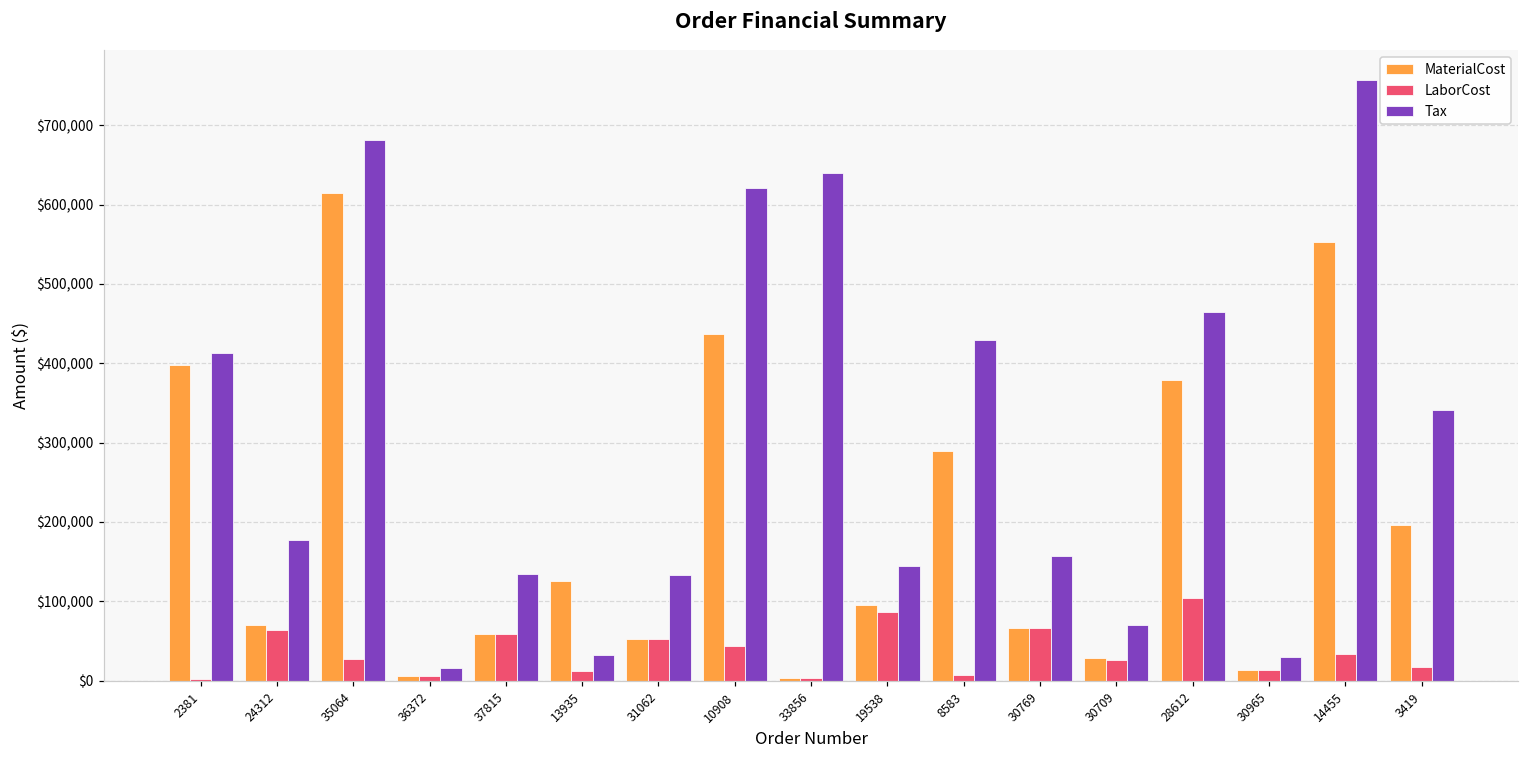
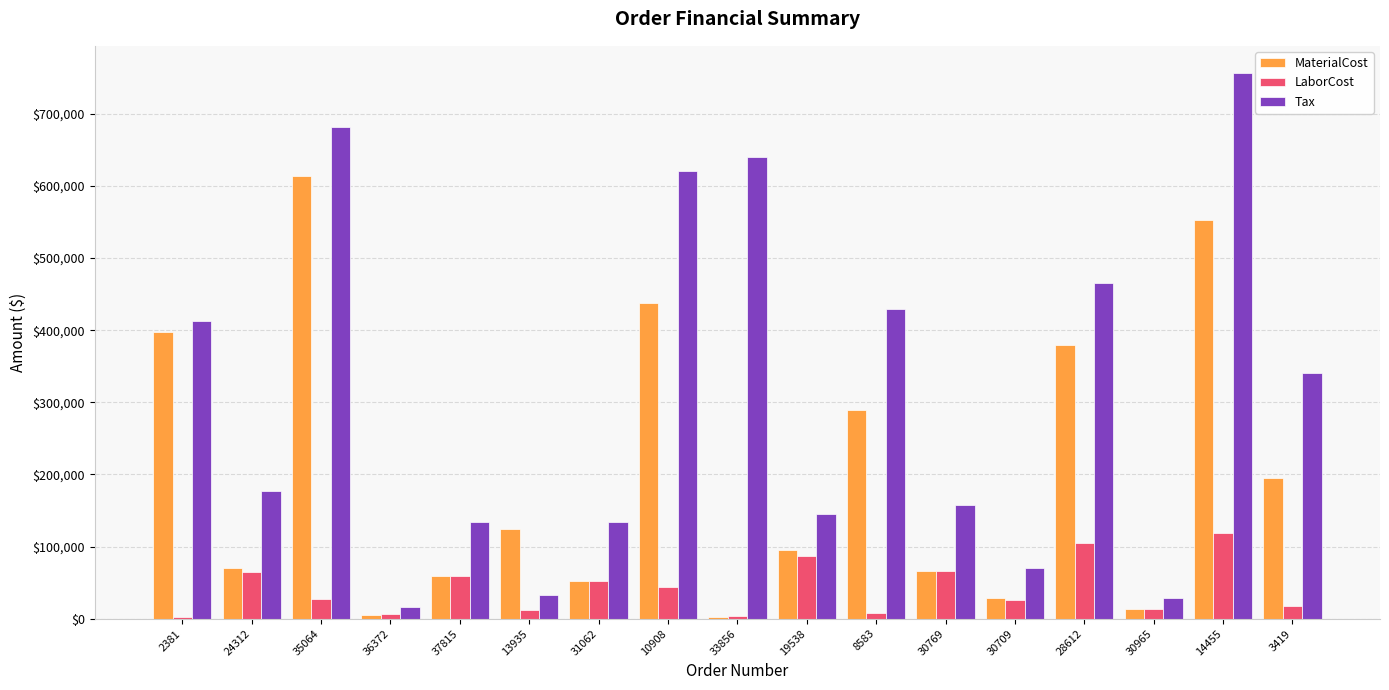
  {
    "MaterialCost": {
      "2381": "$400,000",
      "24312": "$70,000",
      "35064": "$610,000",
      "36372": "$10,000",
      "37815": "$60,000",
      "13935": "$130,000",
      "31062": "$50,000",
      "10908": "$440,000",
      "19538": "$90,000",
      "8583": "$290,000",
      "30769": "$70,000",
      "30709": "$30,000",
      "28612": "$380,000",
      "30965": "$10,000",
      "14455": "$550,000",
      "3419": "$200,000"
    },
    "LaborCost": {
      "24312": "$60,000",
      "35064": "$30,000",
      "36372": "$10,000",
      "37815": "$60,000",
      "13935": "$10,000",
      "31062": "$50,000",
      "10908": "$40,000",
      "19538": "$90,000",
      "8583": "$10,000",
      "30769": "$70,000",
      "30709": "$30,000",
      "28612": "$100,000",
      "30965": "$10,000",
-     "14455": "$30,000",
+     "14455": "$120,000",
      "3419": "$20,000"
    },
    "Tax": {
      "2381": "$410,000",
      "24312": "$180,000",
      "35064": "$680,000",
      "36372": "$20,000",
      "37815": "$130,000",
      "13935": "$30,000",
      "31062": "$130,000",
      "10908": "$620,000",
      "33856": "$640,000",
      "19538": "$150,000",
      "8583": "$430,000",
      "30769": "$160,000",
      "30709": "$70,000",
      "28612": "$460,000",
      "30965": "$30,000",
      "14455": "$760,000",
      "3419": "$340,000"
    }
  }
